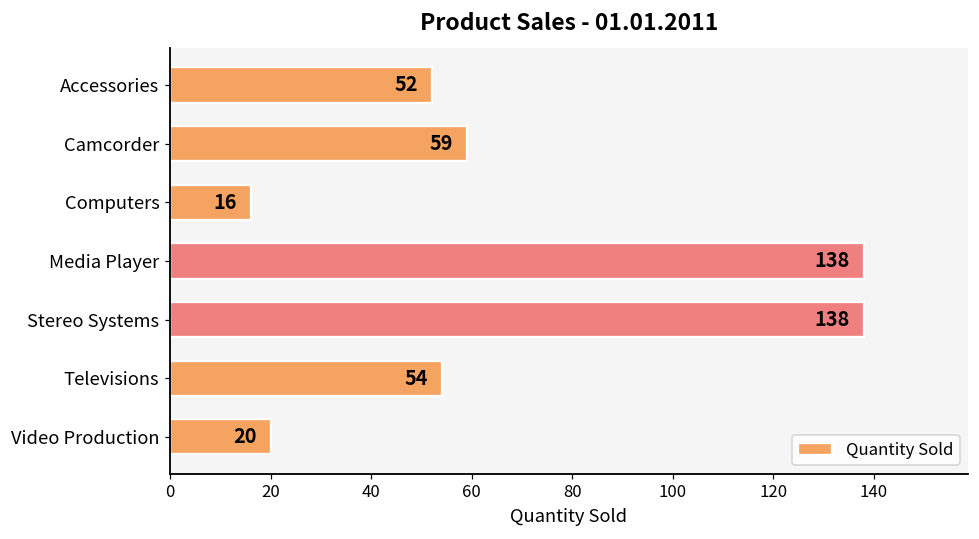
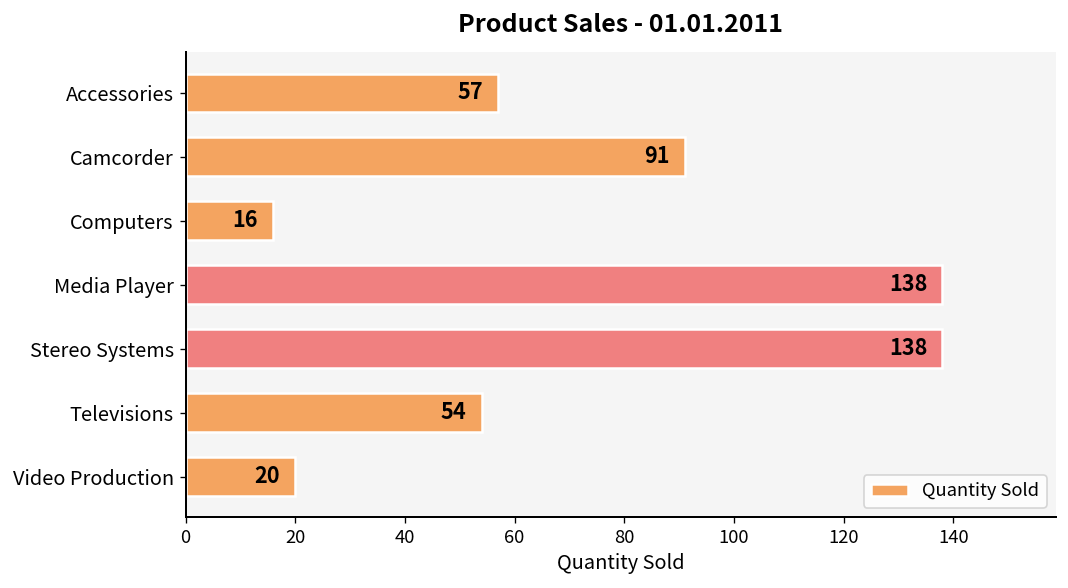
  {
-   "Accessories": 52,
-   "Camcorder": 59,
+   "Accessories": 57,
+   "Camcorder": 91,
    "Computers": 16,
    "Media Player": 138,
    "Stereo Systems": 138,
    "Televisions": 54,
    "Video Production": 20
  }
